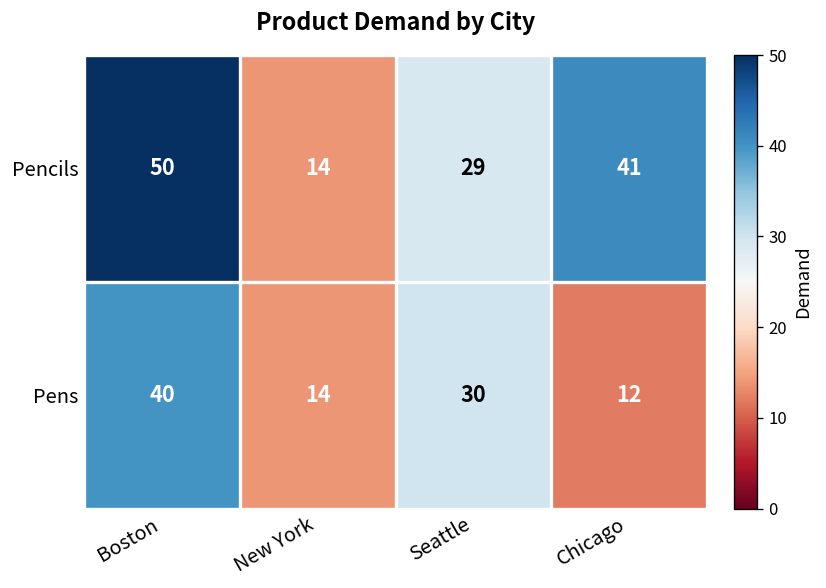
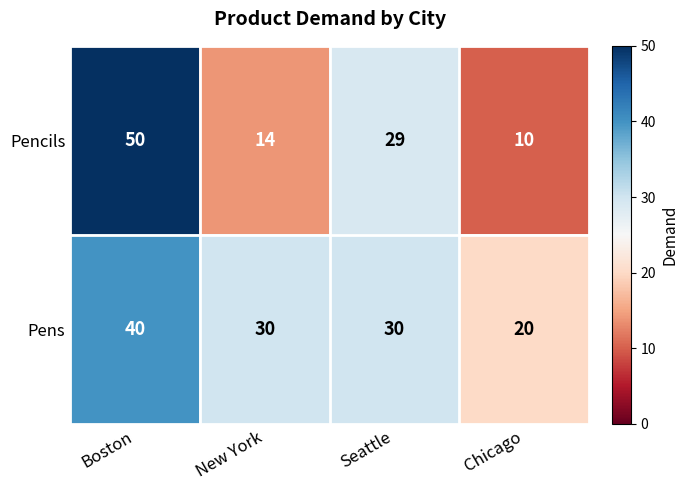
  {
    "Pencils": {
      "Boston": 50,
      "New York": 14,
      "Seattle": 29,
-     "Chicago": 41
+     "Chicago": 10
    },
    "Pens": {
      "Boston": 40,
-     "New York": 14,
+     "New York": 30,
      "Seattle": 30,
-     "Chicago": 12
+     "Chicago": 20
    }
  }
